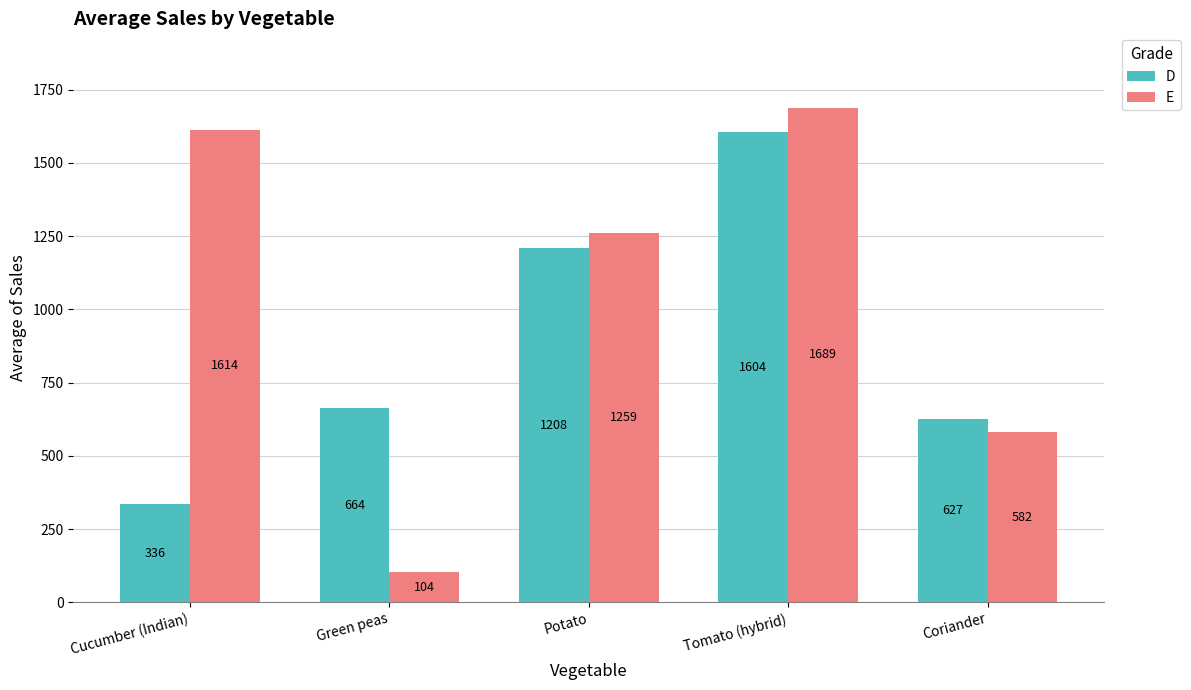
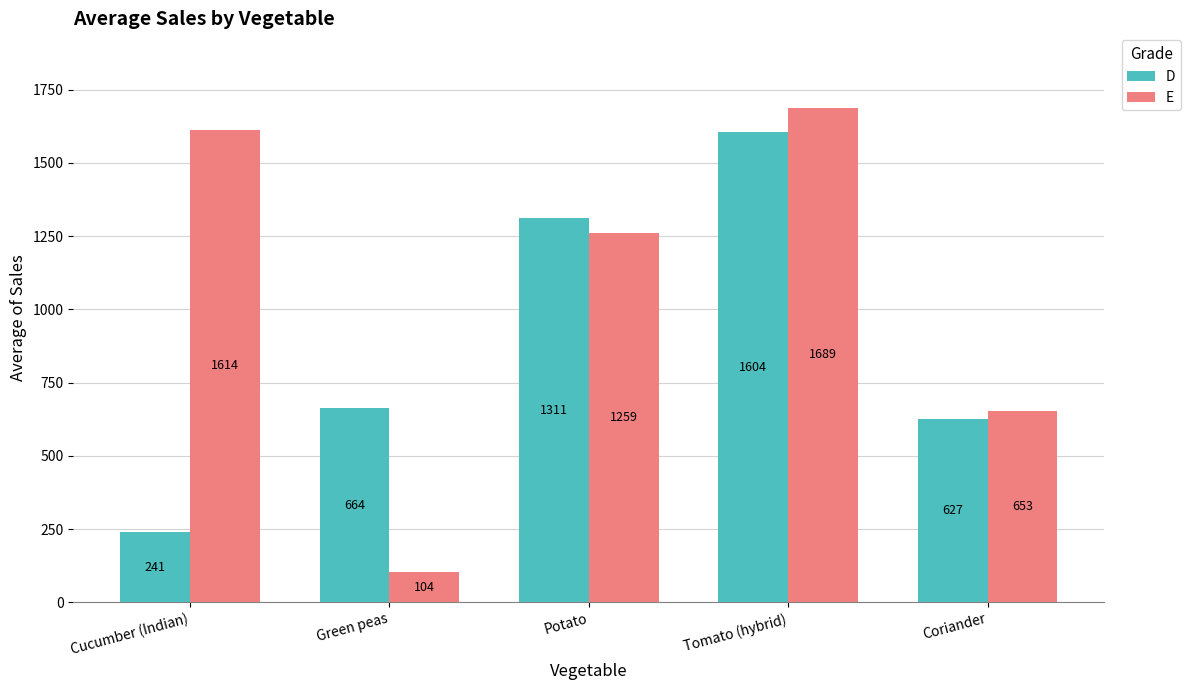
  {
    "D": {
-     "Cucumber (Indian)": 336,
+     "Cucumber (Indian)": 241,
      "Green peas": 664,
-     "Potato": 1208,
+     "Potato": 1311,
      "Tomato (hybrid)": 1604,
      "Coriander": 627
    },
    "E": {
      "Cucumber (Indian)": 1614,
      "Green peas": 104,
      "Potato": 1259,
      "Tomato (hybrid)": 1689,
-     "Coriander": 582
+     "Coriander": 653
    }
  }
